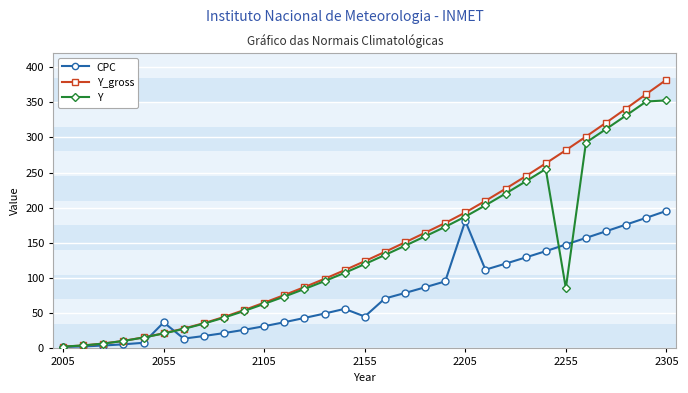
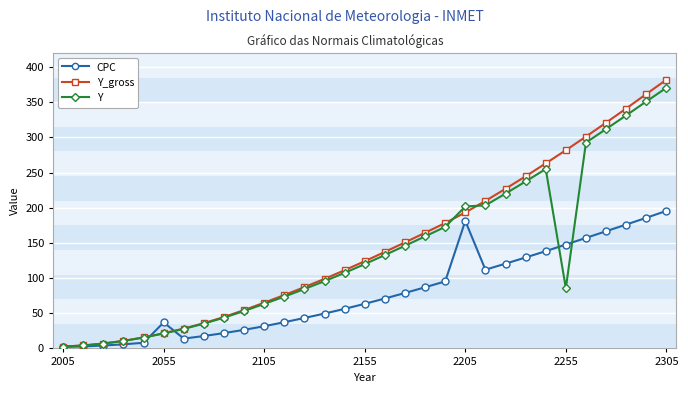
  {
    "CPC": {
      "2055": 40,
      "2105": 30,
-     "2155": 50,
+     "2155": 60,
      "2205": 180,
      "2255": 150,
      "2305": 200
    },
    "Y_gross": {
      "2155": 120,
      "2205": 190,
      "2255": 280,
      "2305": 380
    },
    "Y": {
      "2155": 120,
-     "2205": 190,
+     "2205": 200,
      "2255": 90,
-     "2305": 350
+     "2305": 370
    }
  }
